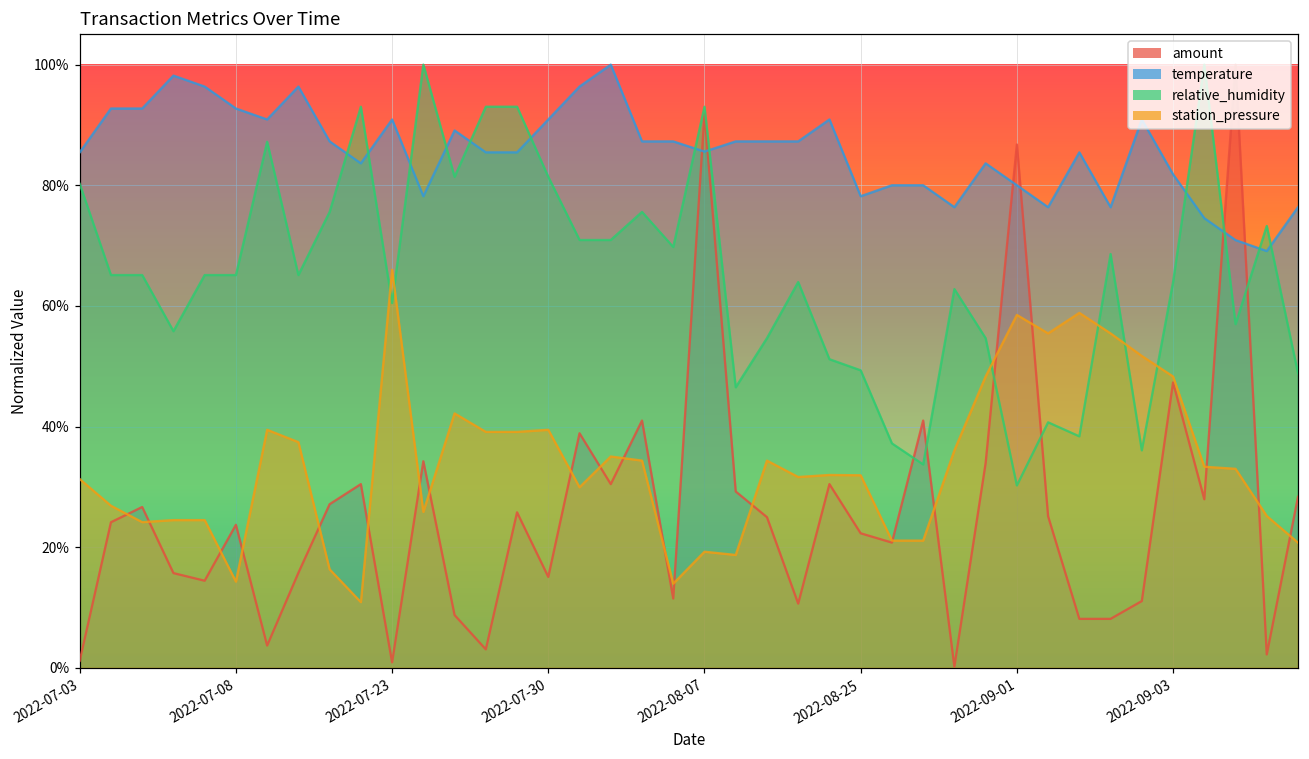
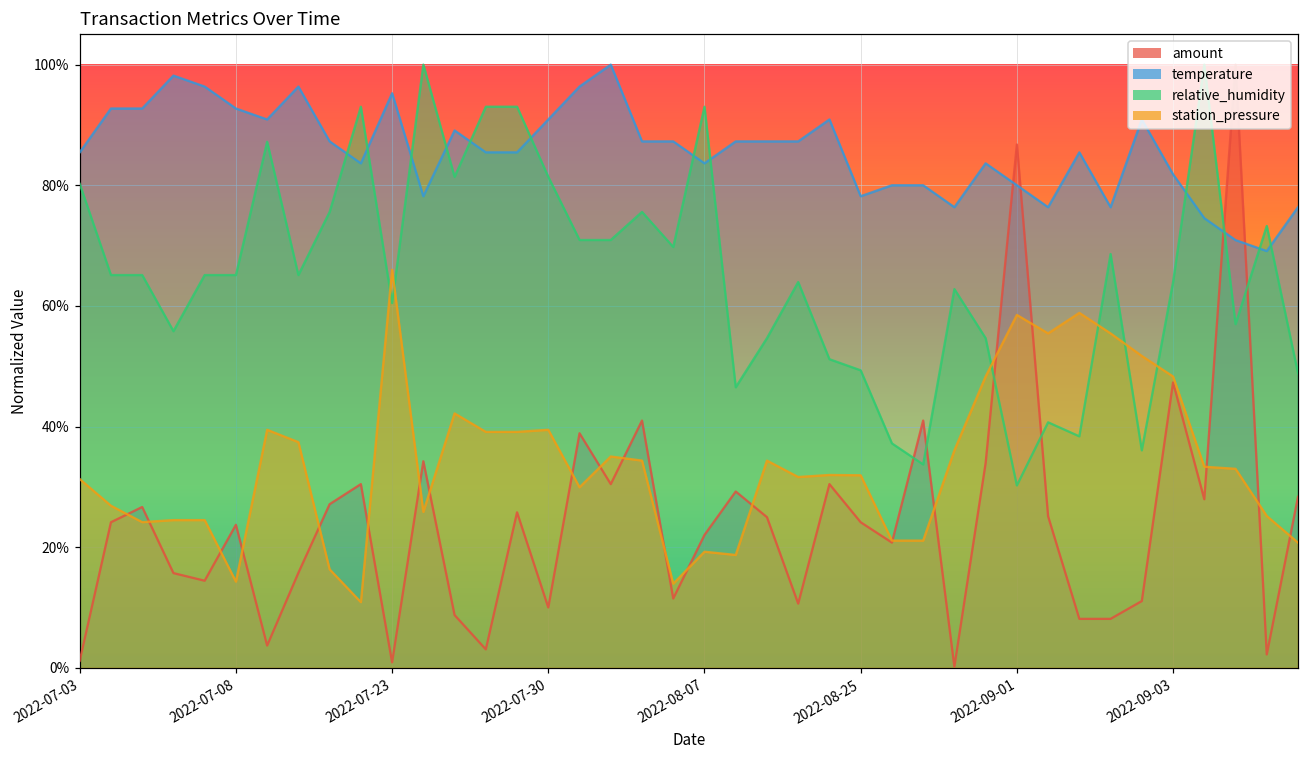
  {
    "amount": {
      "2022-07-08": "24%",
      "2022-07-23": "1%",
-     "2022-07-30": "15%",
-     "2022-08-07": "92%",
-     "2022-08-25": "22%"
+     "2022-07-30": "10%",
+     "2022-08-07": "22%",
+     "2022-08-25": "24%"
    },
    "temperature": {
      "2022-07-08": "93%",
-     "2022-07-23": "91%",
+     "2022-07-23": "95%",
      "2022-07-30": "91%",
-     "2022-08-07": "86%",
+     "2022-08-07": "84%",
      "2022-08-25": "78%"
    },
    "relative_humidity": {
      "2022-07-08": "65%",
      "2022-07-23": "60%",
      "2022-07-30": "81%",
      "2022-08-07": "93%",
      "2022-08-25": "49%"
    },
    "station_pressure": {
      "2022-07-08": "14%",
      "2022-07-23": "66%",
      "2022-07-30": "39%",
      "2022-08-07": "19%",
      "2022-08-25": "32%"
    }
  }
